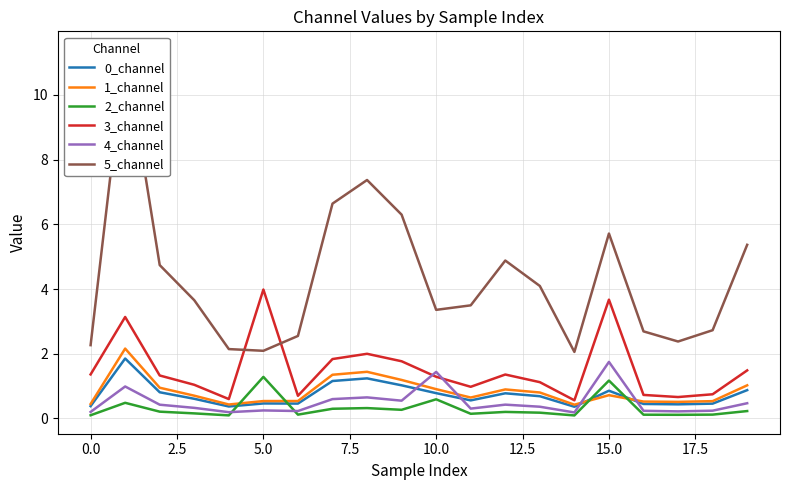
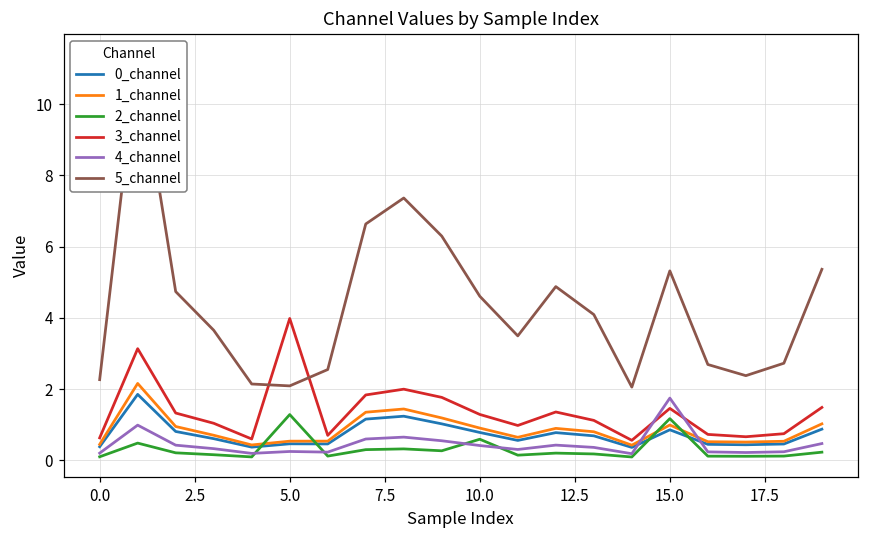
  {
    "0_channel": {
      "10.0": 0.8,
      "15.0": 0.9
    },
    "1_channel": {
      "10.0": 0.9,
-     "15.0": 0.7
+     "15.0": 1.0
    },
    "2_channel": {
      "0.0": 0.1,
      "5.0": 1.3,
      "10.0": 0.6,
      "15.0": 1.2
    },
    "3_channel": {
-     "0.0": 1.4,
+     "0.0": 0.6,
      "5.0": 4.0,
      "10.0": 1.3,
-     "15.0": 3.7
+     "15.0": 1.5
    },
    "4_channel": {
      "0.0": 0.2,
      "5.0": 0.2,
-     "10.0": 1.4,
+     "10.0": 0.4,
      "15.0": 1.7
    },
    "5_channel": {
      "0.0": 2.3,
      "5.0": 2.1,
-     "10.0": 3.4,
-     "15.0": 5.7
+     "10.0": 4.6,
+     "15.0": 5.3
    }
  }
